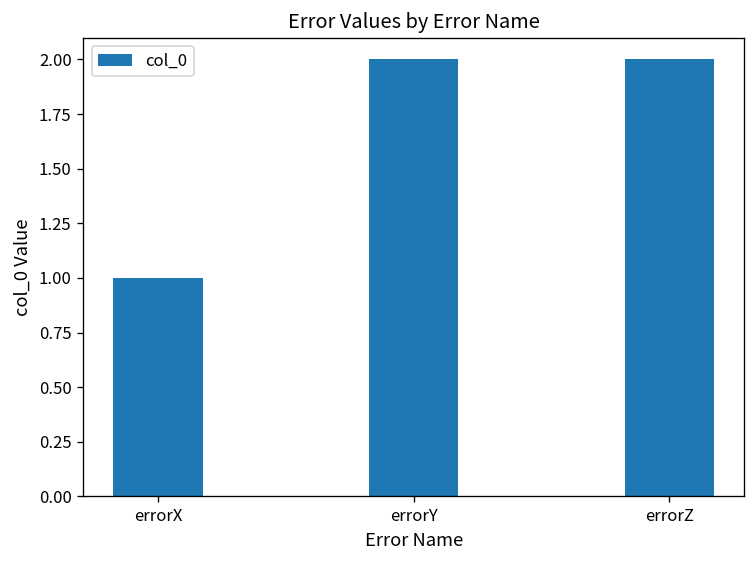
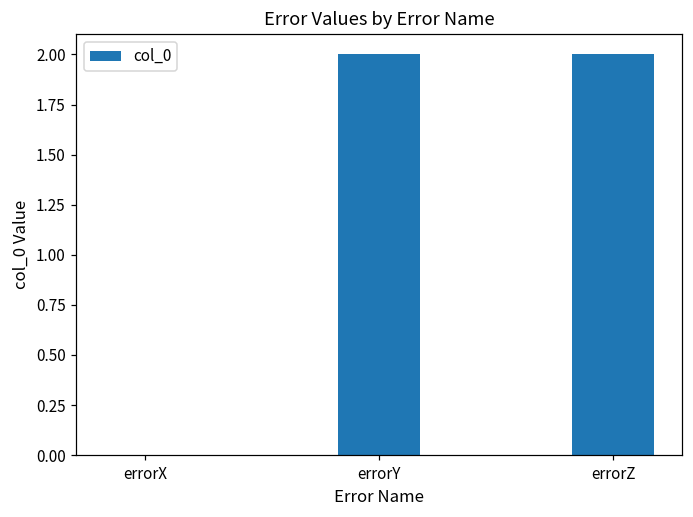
  {
-   "errorX": 1,
+   "errorX": 0,
    "errorY": 2,
    "errorZ": 2
  }
